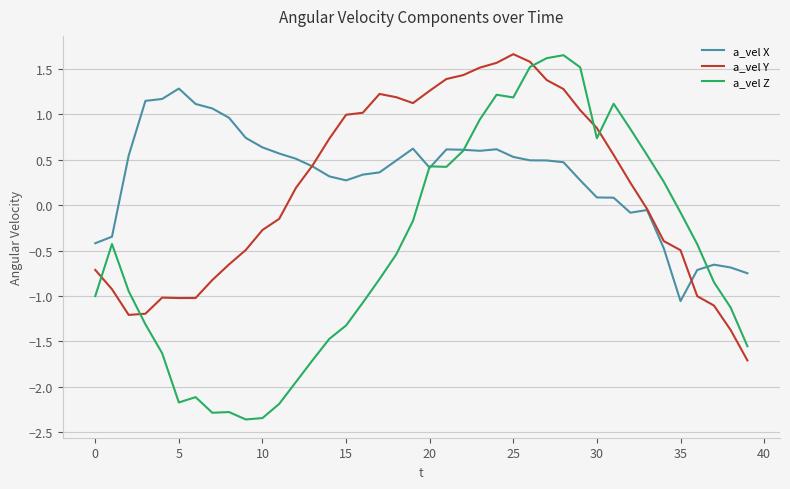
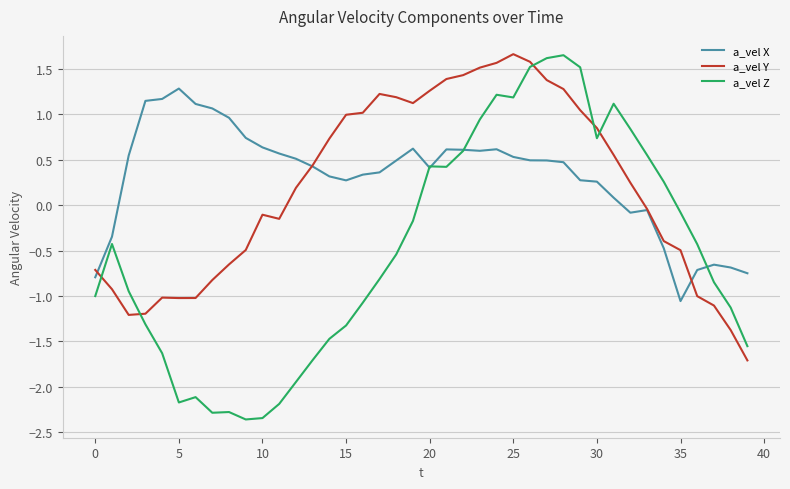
  {
    "a_vel X": {
-     "0": -0.4,
+     "0": -0.8,
      "5": 1.3,
      "10": 0.6,
      "15": 0.3,
      "25": 0.5,
-     "30": 0.1,
+     "30": 0.3,
      "35": -1.1
    },
    "a_vel Y": {
      "0": -0.7,
      "5": -1.0,
-     "10": -0.3,
+     "10": -0.1,
      "15": 1.0,
      "20": 1.3,
      "25": 1.7,
      "30": 0.8,
      "35": -0.5
    },
    "a_vel Z": {
      "0": -1.0,
      "5": -2.2,
      "10": -2.3,
      "15": -1.3,
      "25": 1.2,
      "30": 0.7,
      "35": -0.1
    }
  }
